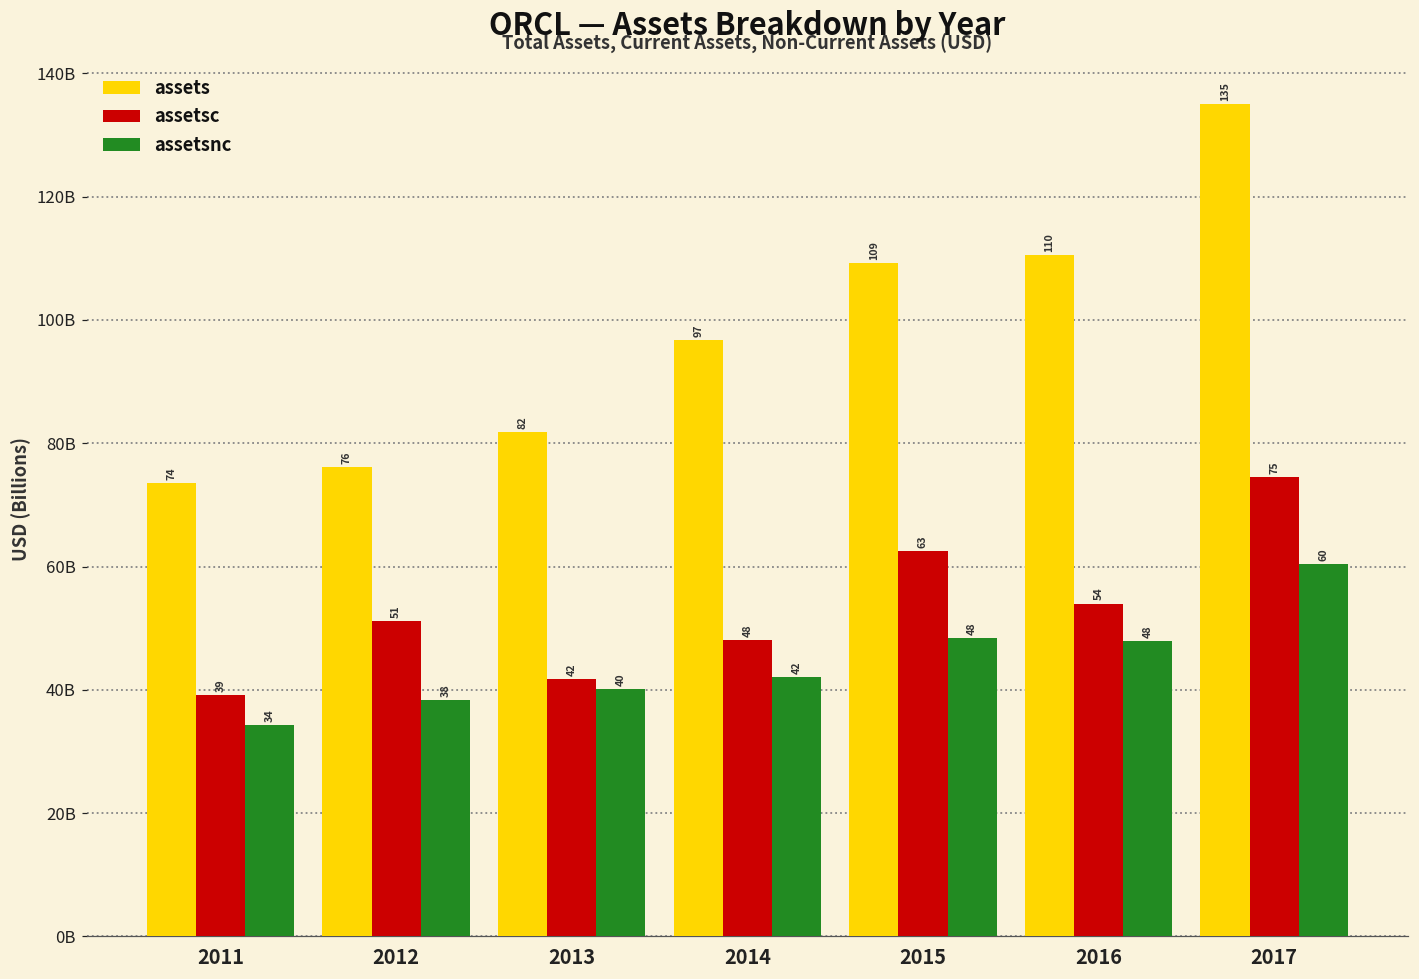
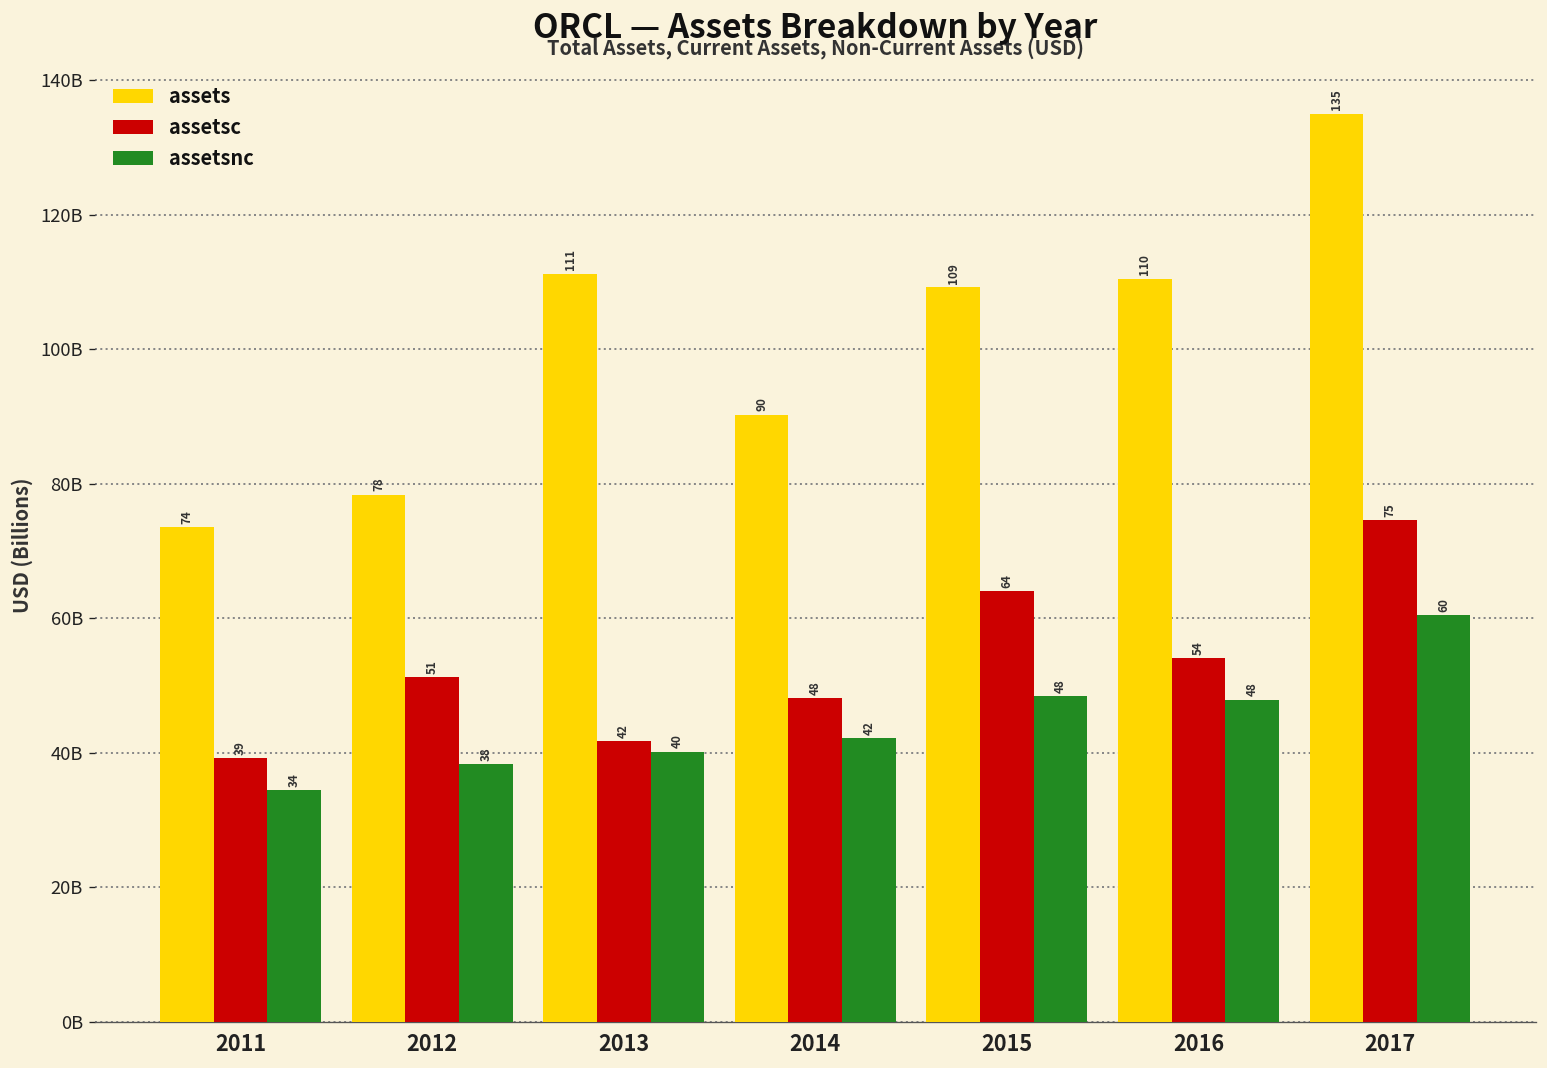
  {
    "assets": {
      "2011": 74,
-     "2012": 76,
-     "2013": 82,
-     "2014": 97,
+     "2012": 78,
+     "2013": 111,
+     "2014": 90,
      "2015": 109,
      "2016": 110,
      "2017": 135
    },
    "assetsc": {
      "2011": 39,
      "2012": 51,
      "2013": 42,
      "2014": 48,
-     "2015": 63,
+     "2015": 64,
      "2016": 54,
      "2017": 75
    },
    "assetsnc": {
      "2011": 34,
      "2012": 38,
      "2013": 40,
      "2014": 42,
      "2015": 48,
      "2016": 48,
      "2017": 60
    }
  }
